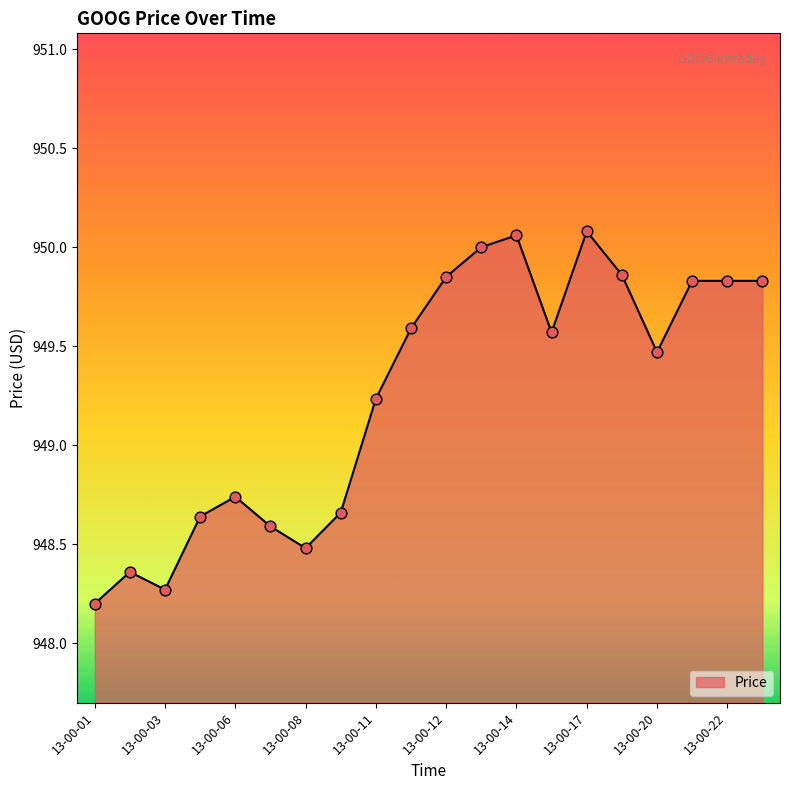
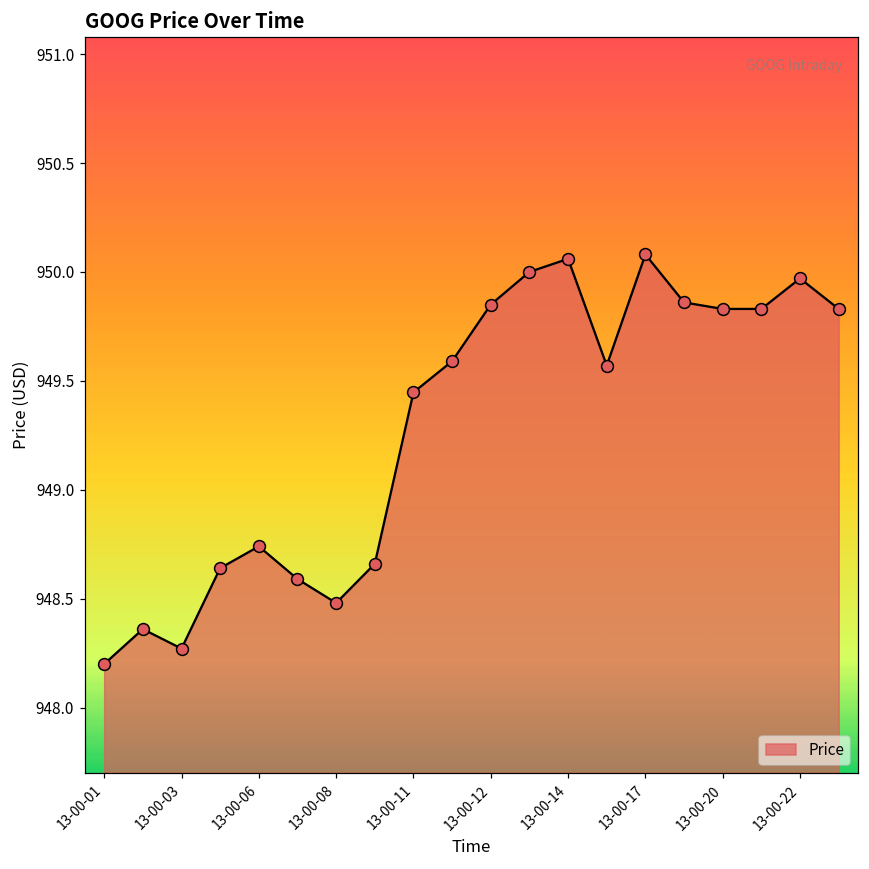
  {
    "13-00-01": 948.20,
    "13-00-03": 948.27,
    "13-00-06": 948.74,
    "13-00-08": 948.48,
-   "13-00-11": 949.24,
+   "13-00-11": 949.45,
    "13-00-14": 950.06,
    "13-00-17": 950.08,
-   "13-00-20": 949.47,
-   "13-00-22": 949.83
+   "13-00-20": 949.83,
+   "13-00-22": 949.97
  }
